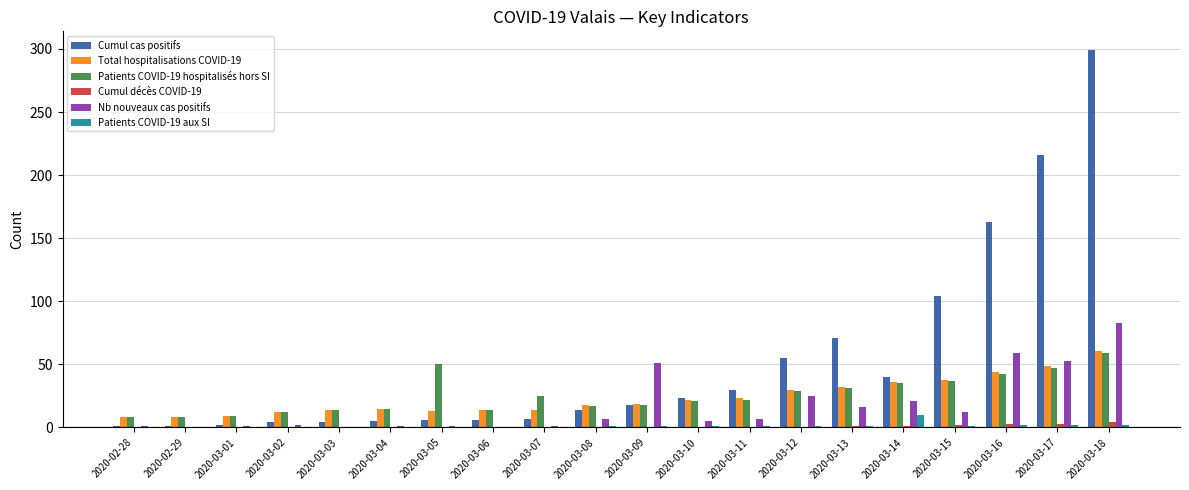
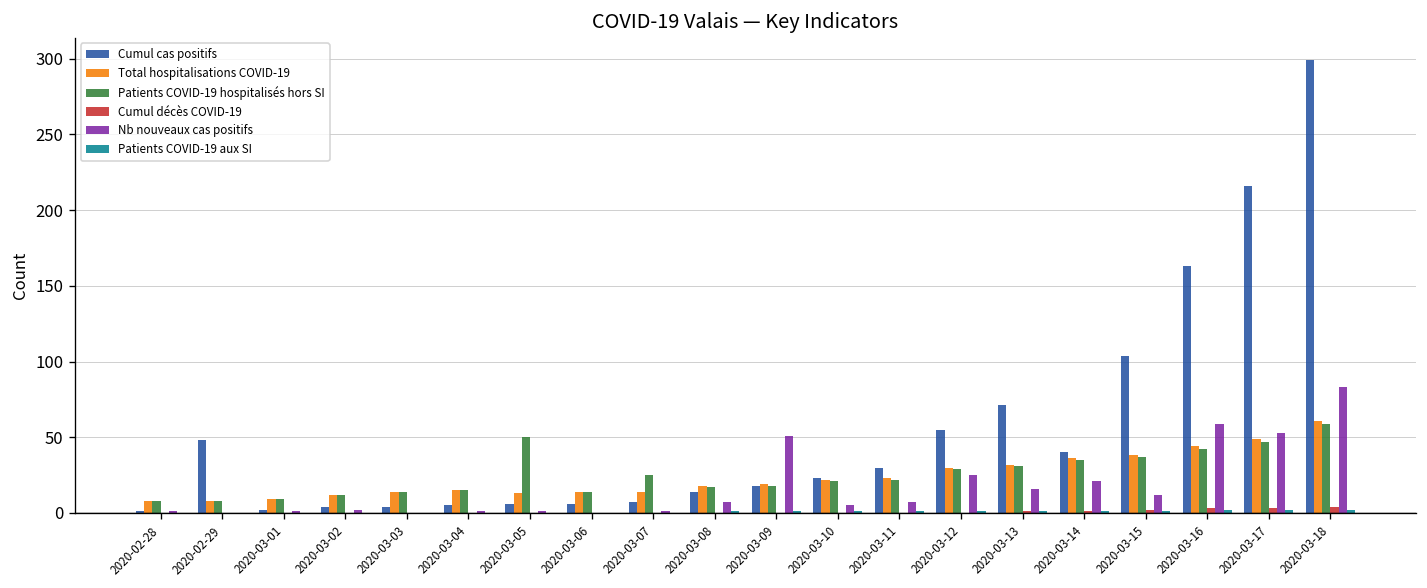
  {
    "Cumul cas positifs": {
-     "2020-02-29": 1,
+     "2020-02-29": 48,
      "2020-03-01": 2,
      "2020-03-02": 4,
      "2020-03-03": 4,
      "2020-03-04": 5,
      "2020-03-05": 6,
      "2020-03-06": 6,
      "2020-03-07": 7,
      "2020-03-08": 14,
      "2020-03-09": 18,
      "2020-03-10": 23,
      "2020-03-11": 30,
      "2020-03-12": 55,
      "2020-03-13": 71,
      "2020-03-14": 40,
      "2020-03-15": 104,
      "2020-03-16": 163,
      "2020-03-17": 216,
      "2020-03-18": 299
    },
    "Total hospitalisations COVID-19": {
      "2020-02-28": 8,
      "2020-02-29": 8,
      "2020-03-01": 9,
      "2020-03-02": 12,
      "2020-03-03": 14,
      "2020-03-04": 15,
      "2020-03-05": 13,
      "2020-03-06": 14,
      "2020-03-07": 14,
      "2020-03-08": 18,
      "2020-03-09": 19,
      "2020-03-10": 22,
      "2020-03-11": 23,
      "2020-03-12": 30,
      "2020-03-13": 32,
      "2020-03-14": 36,
      "2020-03-15": 38,
      "2020-03-16": 44,
      "2020-03-17": 49,
      "2020-03-18": 61
    },
    "Patients COVID-19 hospitalisés hors SI": {
      "2020-02-28": 8,
      "2020-02-29": 8,
      "2020-03-01": 9,
      "2020-03-02": 12,
      "2020-03-03": 14,
      "2020-03-04": 15,
      "2020-03-05": 50,
      "2020-03-06": 14,
      "2020-03-07": 25,
      "2020-03-08": 17,
      "2020-03-09": 18,
      "2020-03-10": 21,
      "2020-03-11": 22,
      "2020-03-12": 29,
      "2020-03-13": 31,
      "2020-03-14": 35,
      "2020-03-15": 37,
      "2020-03-16": 42,
      "2020-03-17": 47,
      "2020-03-18": 59
    },
    "Cumul décès COVID-19": {
      "2020-02-28": 0,
      "2020-02-29": 0,
      "2020-03-01": 0,
      "2020-03-02": 0,
      "2020-03-03": 0,
      "2020-03-04": 0,
      "2020-03-05": 0,
      "2020-03-06": 0,
      "2020-03-07": 0,
      "2020-03-08": 0,
      "2020-03-09": 0,
      "2020-03-10": 0,
      "2020-03-11": 0,
      "2020-03-12": 0,
      "2020-03-15": 2,
      "2020-03-16": 3,
      "2020-03-17": 3,
      "2020-03-18": 4
    },
    "Nb nouveaux cas positifs": {
      "2020-02-29": 0,
      "2020-03-02": 2,
      "2020-03-03": 0,
      "2020-03-06": 0,
      "2020-03-08": 7,
      "2020-03-09": 51,
      "2020-03-10": 5,
      "2020-03-11": 7,
      "2020-03-12": 25,
      "2020-03-13": 16,
      "2020-03-14": 21,
      "2020-03-15": 12,
      "2020-03-16": 59,
      "2020-03-17": 53,
      "2020-03-18": 83
    },
    "Patients COVID-19 aux SI": {
      "2020-02-28": 0,
      "2020-02-29": 0,
      "2020-03-01": 0,
      "2020-03-02": 0,
      "2020-03-03": 0,
      "2020-03-04": 0,
      "2020-03-05": 0,
      "2020-03-06": 0,
      "2020-03-07": 0,
-     "2020-03-14": 10,
+     "2020-03-14": 1,
      "2020-03-16": 2,
      "2020-03-17": 2,
      "2020-03-18": 2
    }
  }
